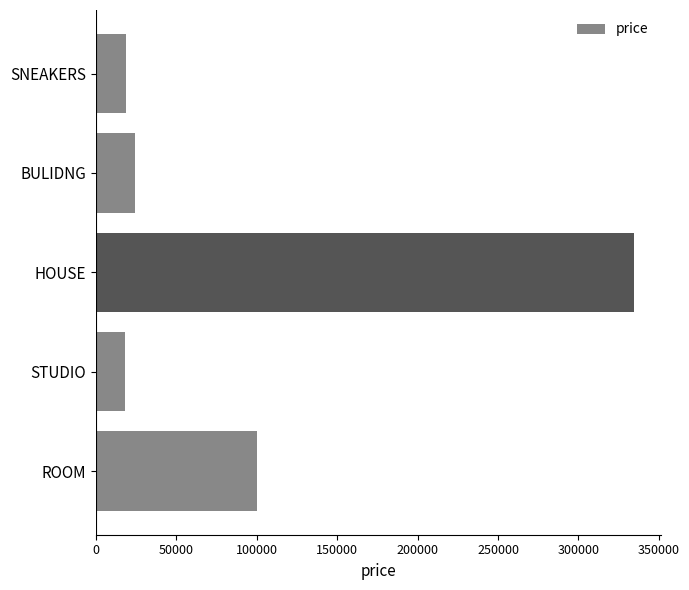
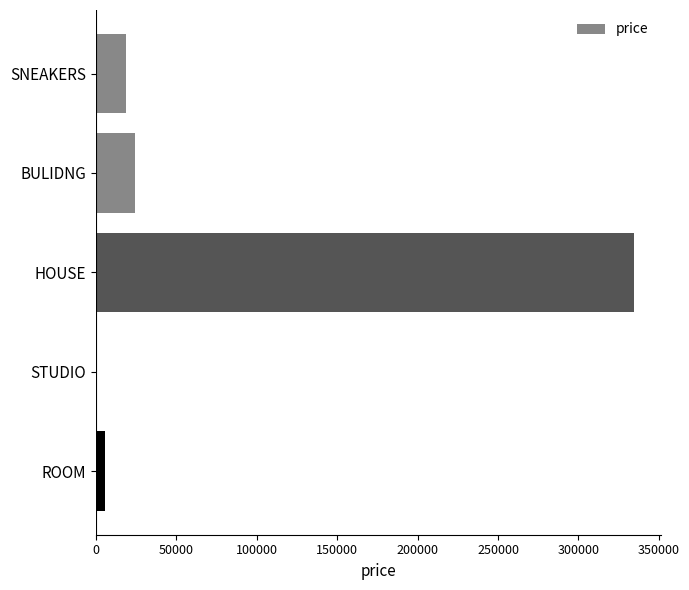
  {
    "SNEAKERS": 19000,
    "BULIDNG": 25000,
    "HOUSE": 335000,
-   "STUDIO": 18000,
-   "ROOM": 100000
+   "STUDIO": 1000,
+   "ROOM": 6000
  }
